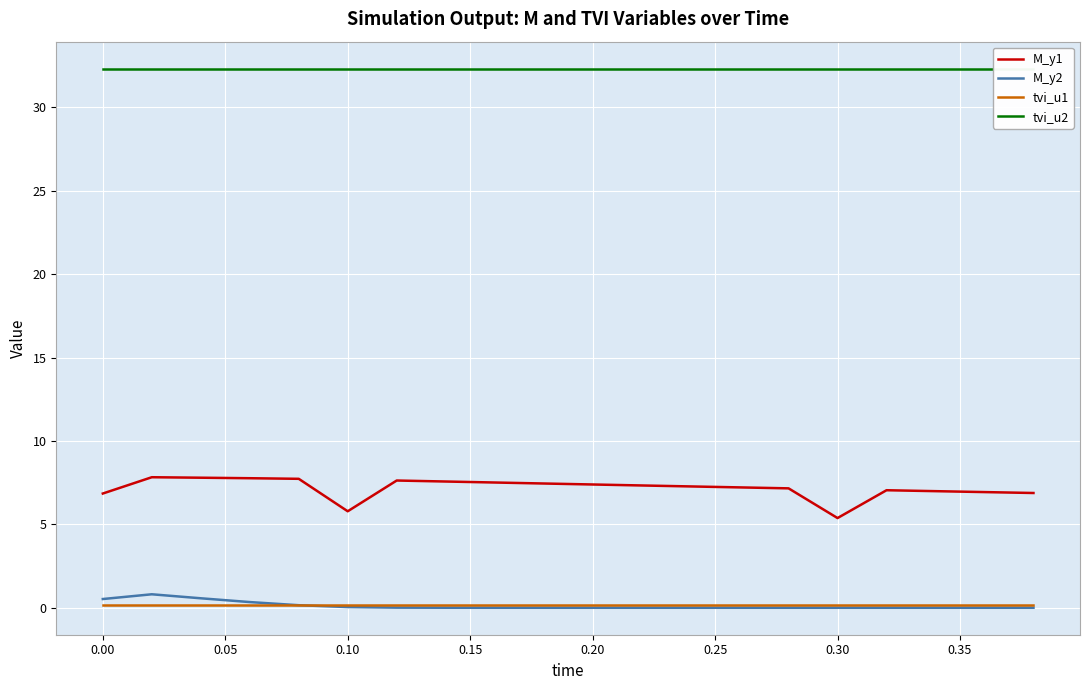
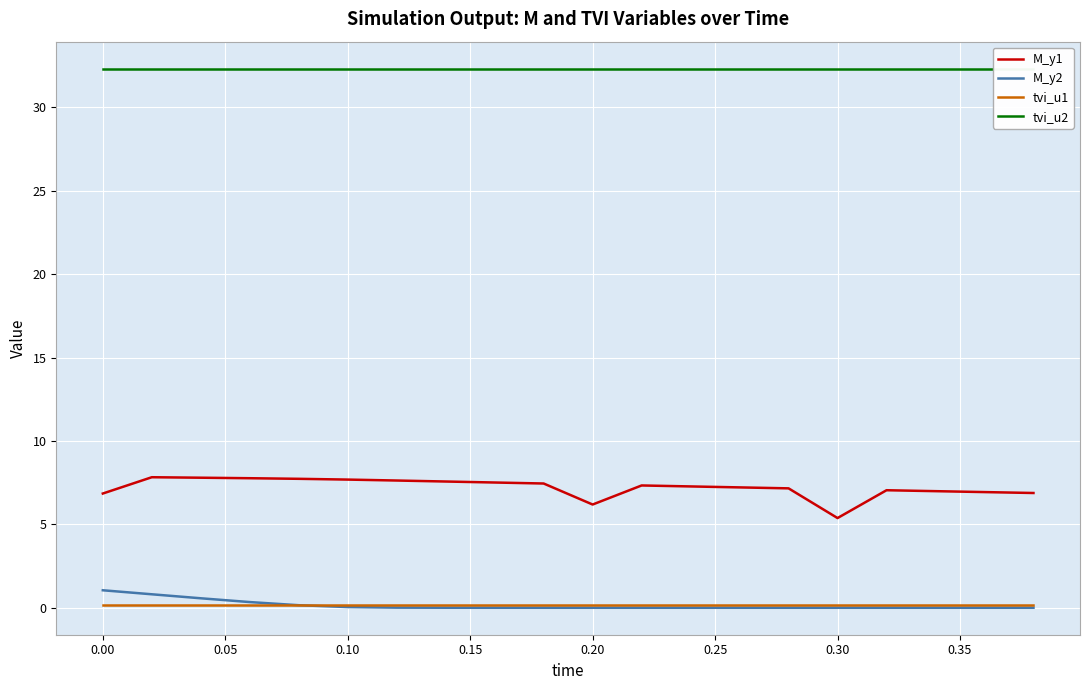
  {
    "M_y1": {
      "0.00": 6.8,
-     "0.10": 5.8,
-     "0.20": 7.4,
+     "0.10": 7.7,
+     "0.20": 6.2,
      "0.30": 5.4
    },
    "M_y2": {
-     "0.00": 0.5
+     "0.00": 1.0
    },
    "tvi_u1": {
      "0.00": 0.1
    },
    "tvi_u2": {
      "0.00": 32.3,
      "0.10": 32.3,
      "0.20": 32.3,
      "0.30": 32.3
    }
  }
